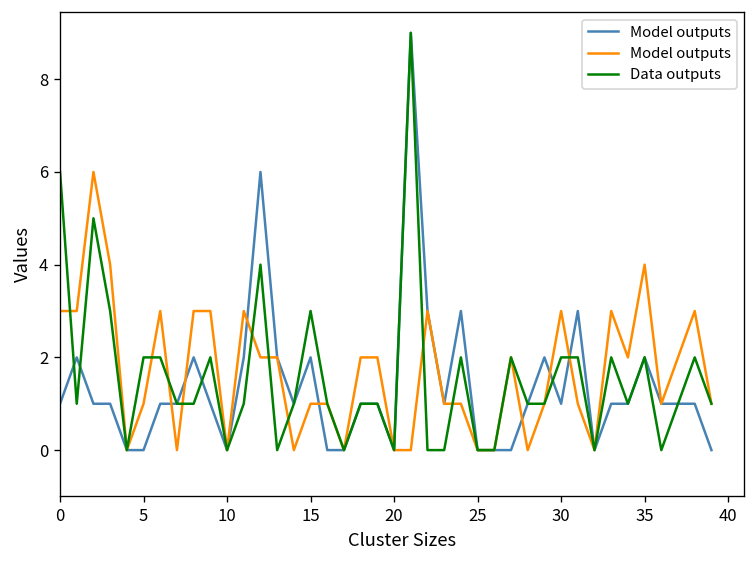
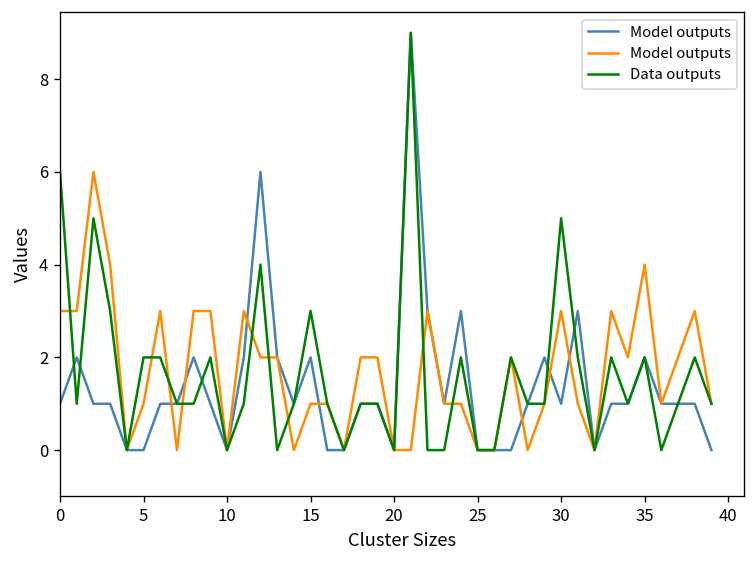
  {
    "Data outputs": {
      "0": 6,
      "5": 2,
      "15": 3,
-     "30": 2
+     "30": 5
    }
  }
